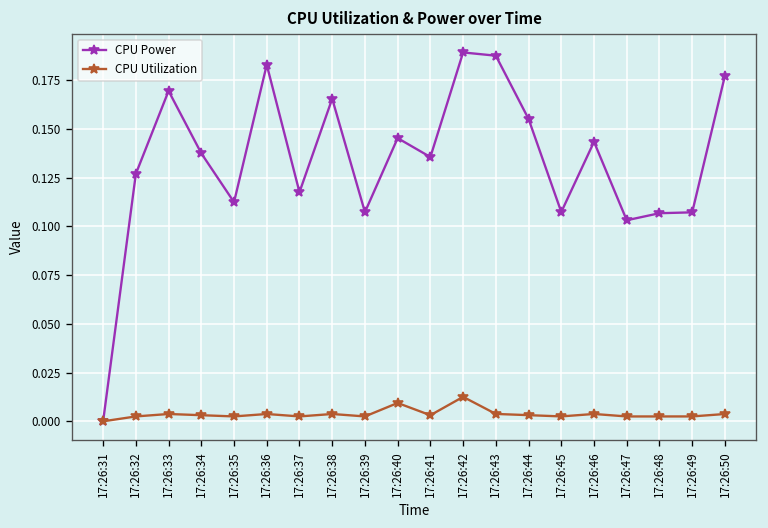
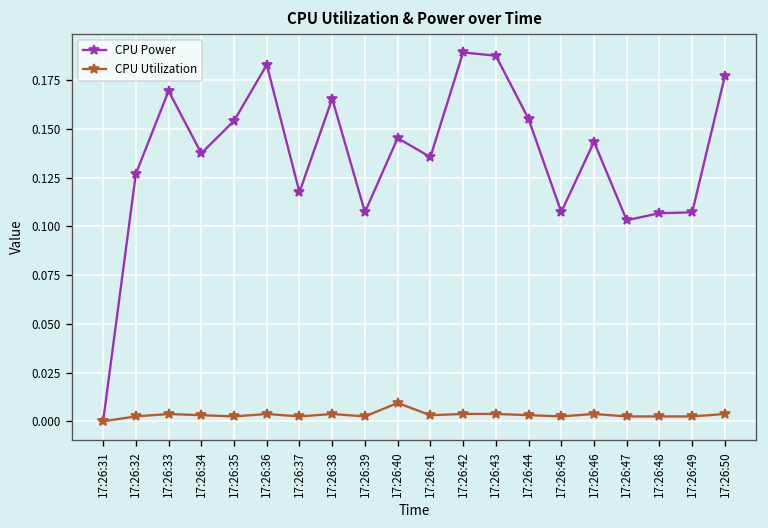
  {
    "CPU Power": {
      "17:26:32": 0.127,
      "17:26:33": 0.169,
      "17:26:34": 0.137,
-     "17:26:35": 0.112,
+     "17:26:35": 0.154,
      "17:26:36": 0.183,
      "17:26:37": 0.118,
      "17:26:38": 0.165,
      "17:26:39": 0.107,
      "17:26:40": 0.145,
      "17:26:41": 0.136,
      "17:26:42": 0.189,
      "17:26:43": 0.188,
      "17:26:44": 0.155,
      "17:26:45": 0.107,
      "17:26:46": 0.143,
      "17:26:47": 0.103,
      "17:26:48": 0.107,
      "17:26:49": 0.107,
      "17:26:50": 0.177
    },
    "CPU Utilization": {
      "17:26:32": 0.003,
      "17:26:33": 0.004,
      "17:26:34": 0.003,
      "17:26:35": 0.003,
      "17:26:36": 0.004,
      "17:26:37": 0.003,
      "17:26:38": 0.004,
      "17:26:39": 0.003,
      "17:26:40": 0.009,
      "17:26:41": 0.003,
-     "17:26:42": 0.013,
+     "17:26:42": 0.004,
      "17:26:43": 0.004,
      "17:26:44": 0.003,
      "17:26:45": 0.003,
      "17:26:46": 0.004,
      "17:26:47": 0.003,
      "17:26:48": 0.003,
      "17:26:49": 0.003,
      "17:26:50": 0.004
    }
  }
